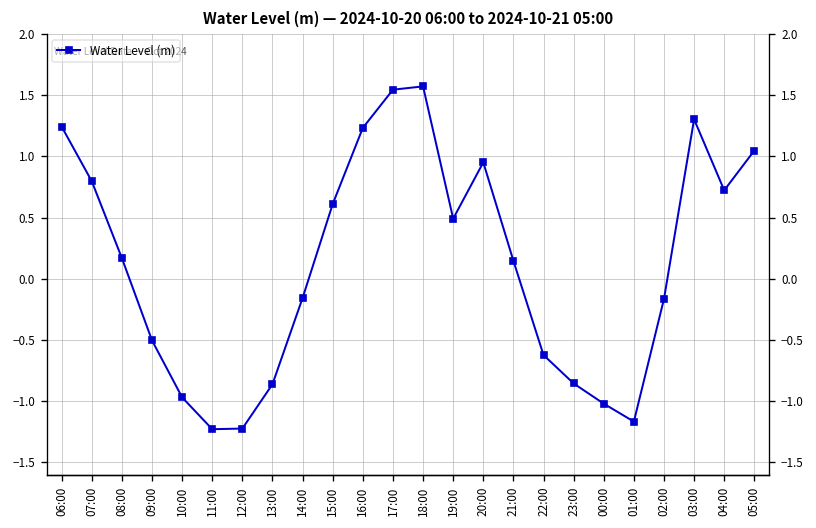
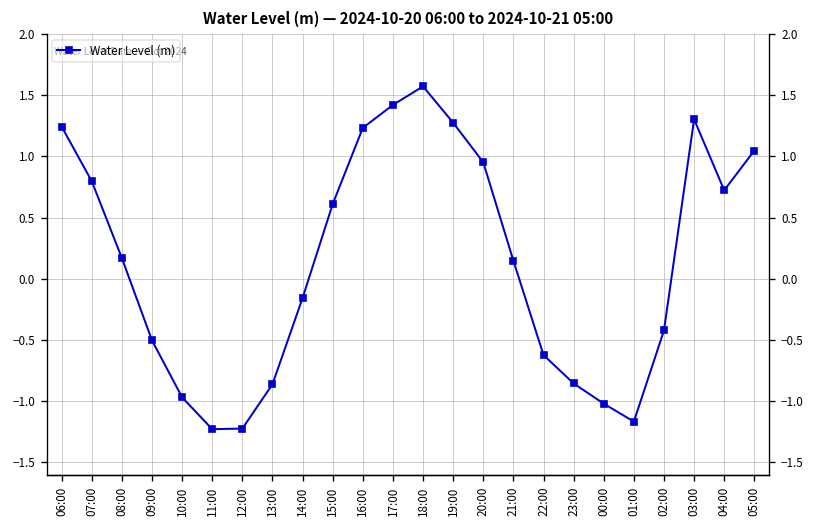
  {
    "06:00": 1.24,
    "07:00": 0.80,
    "08:00": 0.17,
    "09:00": -0.50,
    "10:00": -0.97,
    "11:00": -1.23,
    "12:00": -1.22,
    "13:00": -0.86,
    "14:00": -0.16,
    "15:00": 0.61,
    "16:00": 1.23,
-   "17:00": 1.55,
+   "17:00": 1.42,
    "18:00": 1.57,
-   "19:00": 0.49,
+   "19:00": 1.27,
    "20:00": 0.95,
    "21:00": 0.15,
    "22:00": -0.62,
    "23:00": -0.86,
    "00:00": -1.02,
    "01:00": -1.17,
-   "02:00": -0.16,
+   "02:00": -0.42,
    "03:00": 1.30,
    "04:00": 0.72,
    "05:00": 1.05
  }
